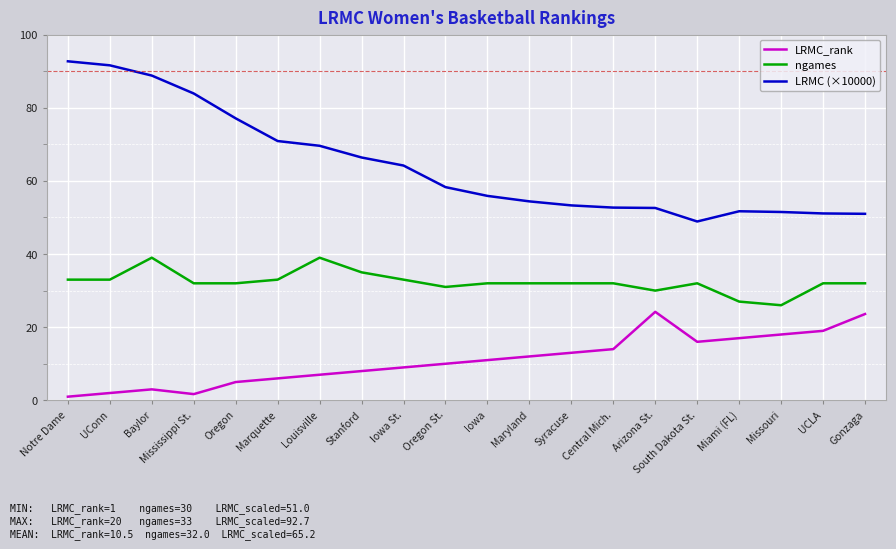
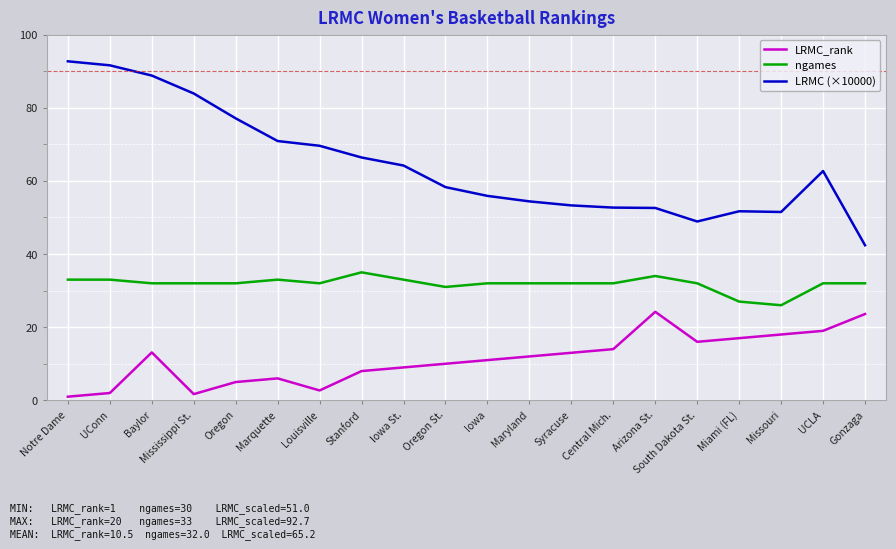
  {
    "LRMC_rank": {
      "Notre Dame": 1,
      "UConn": 2,
-     "Baylor": 3,
+     "Baylor": 13,
      "Mississippi St.": 2,
      "Oregon": 5,
      "Marquette": 6,
-     "Louisville": 7,
+     "Louisville": 3,
      "Stanford": 8,
      "Iowa St.": 9,
      "Oregon St.": 10,
      "Iowa": 11,
      "Maryland": 12,
      "Syracuse": 13,
      "Central Mich.": 14,
      "Arizona St.": 24,
      "South Dakota St.": 16,
      "Miami (FL)": 17,
      "Missouri": 18,
      "UCLA": 19,
      "Gonzaga": 24
    },
    "ngames": {
      "Notre Dame": 33,
      "UConn": 33,
-     "Baylor": 39,
+     "Baylor": 32,
      "Mississippi St.": 32,
      "Oregon": 32,
      "Marquette": 33,
-     "Louisville": 39,
+     "Louisville": 32,
      "Stanford": 35,
      "Iowa St.": 33,
      "Oregon St.": 31,
      "Iowa": 32,
      "Maryland": 32,
      "Syracuse": 32,
      "Central Mich.": 32,
-     "Arizona St.": 30,
+     "Arizona St.": 34,
      "South Dakota St.": 32,
      "Miami (FL)": 27,
      "Missouri": 26,
      "UCLA": 32,
      "Gonzaga": 32
    },
    "LRMC (×10000)": {
      "Notre Dame": 93,
      "UConn": 92,
      "Baylor": 89,
      "Mississippi St.": 84,
      "Oregon": 77,
      "Marquette": 71,
      "Louisville": 70,
      "Stanford": 66,
      "Iowa St.": 64,
      "Oregon St.": 58,
      "Iowa": 56,
      "Maryland": 54,
      "Syracuse": 53,
      "Central Mich.": 53,
      "Arizona St.": 53,
      "South Dakota St.": 49,
      "Miami (FL)": 52,
      "Missouri": 52,
-     "UCLA": 51,
-     "Gonzaga": 51
+     "UCLA": 63,
+     "Gonzaga": 42
    }
  }
